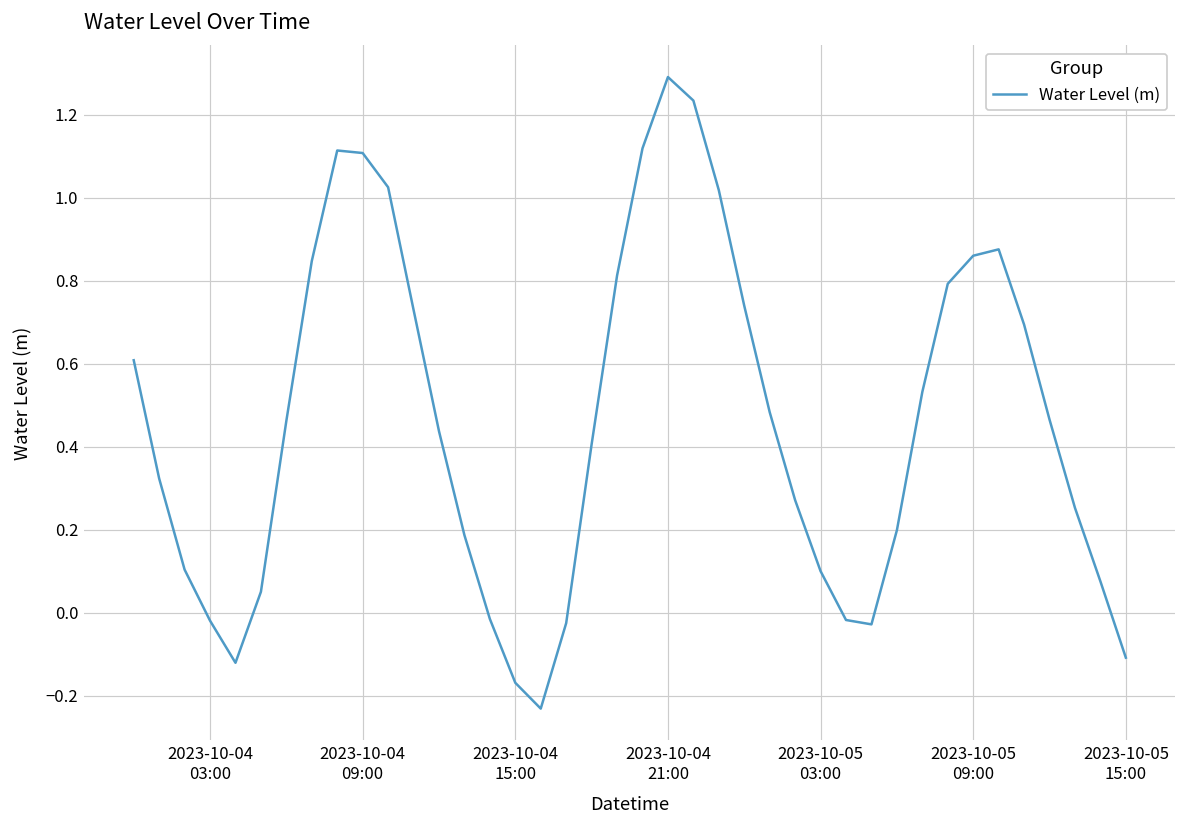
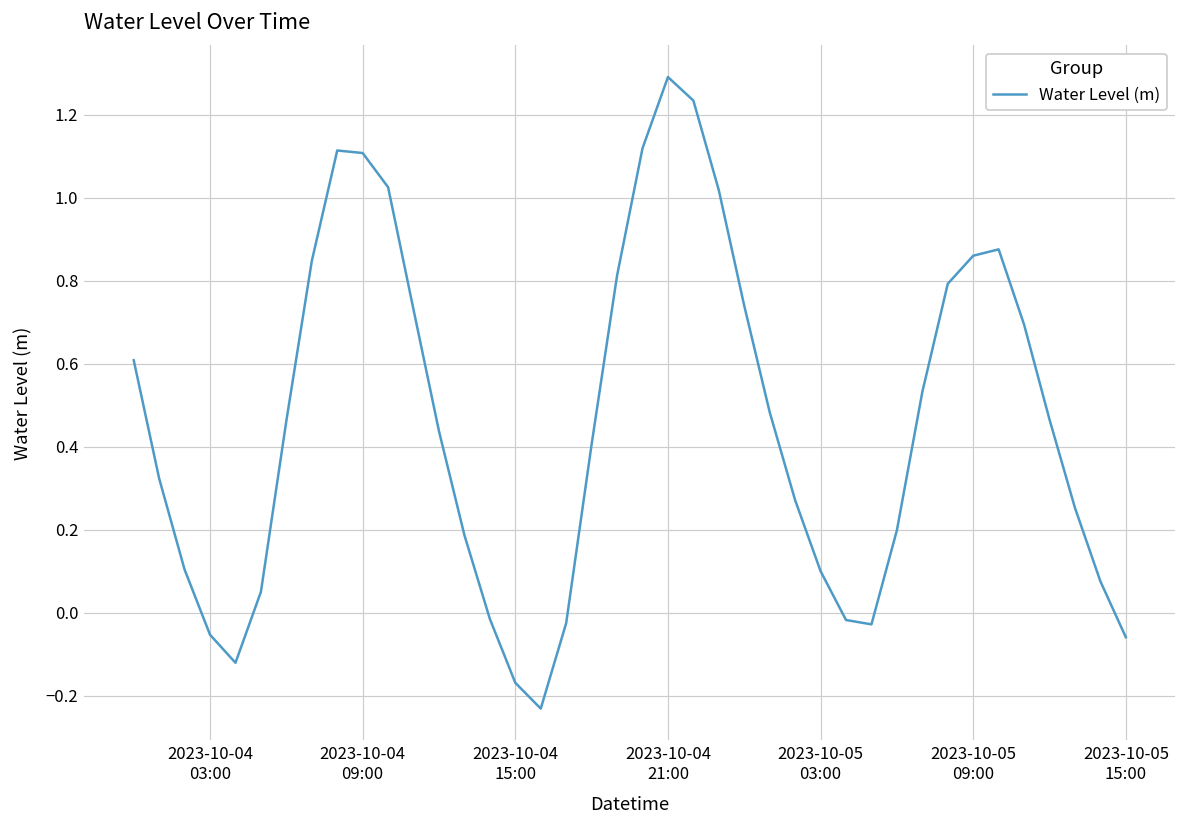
  {
-   "2023-10-04 03:00": -0.02,
+   "2023-10-04 03:00": -0.05,
    "2023-10-04 09:00": 1.11,
    "2023-10-04 15:00": -0.17,
    "2023-10-04 21:00": 1.29,
    "2023-10-05 03:00": 0.10,
    "2023-10-05 09:00": 0.86,
-   "2023-10-05 15:00": -0.11
+   "2023-10-05 15:00": -0.06
  }
